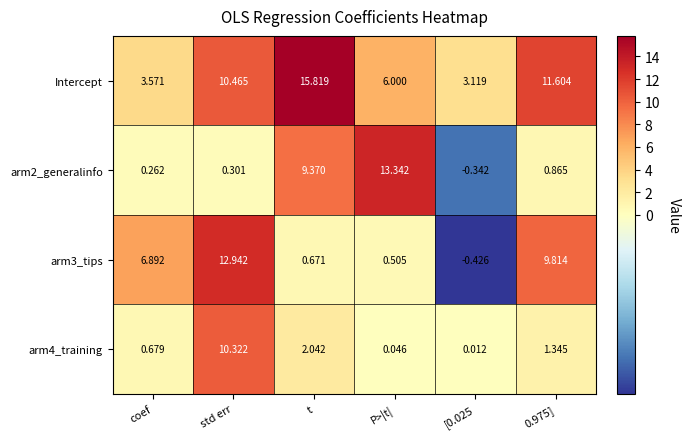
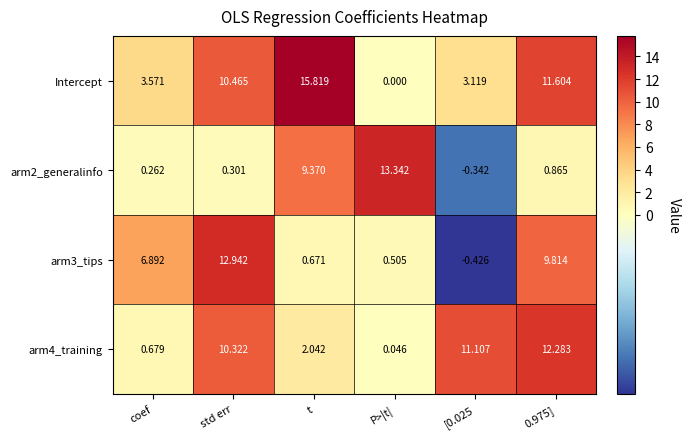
  {
    "Intercept": {
      "coef": 3.571,
      "std err": 10.465,
      "t": 15.819,
-     "P>|t|": 6.000,
+     "P>|t|": 0.000,
      "[0.025": 3.119,
      "0.975]": 11.604
    },
    "arm2_generalinfo": {
      "coef": 0.262,
      "std err": 0.301,
      "t": 9.370,
      "P>|t|": 13.342,
      "[0.025": -0.342,
      "0.975]": 0.865
    },
    "arm3_tips": {
      "coef": 6.892,
      "std err": 12.942,
      "t": 0.671,
      "P>|t|": 0.505,
      "[0.025": -0.426,
      "0.975]": 9.814
    },
    "arm4_training": {
      "coef": 0.679,
      "std err": 10.322,
      "t": 2.042,
      "P>|t|": 0.046,
-     "[0.025": 0.012,
-     "0.975]": 1.345
+     "[0.025": 11.107,
+     "0.975]": 12.283
    }
  }
